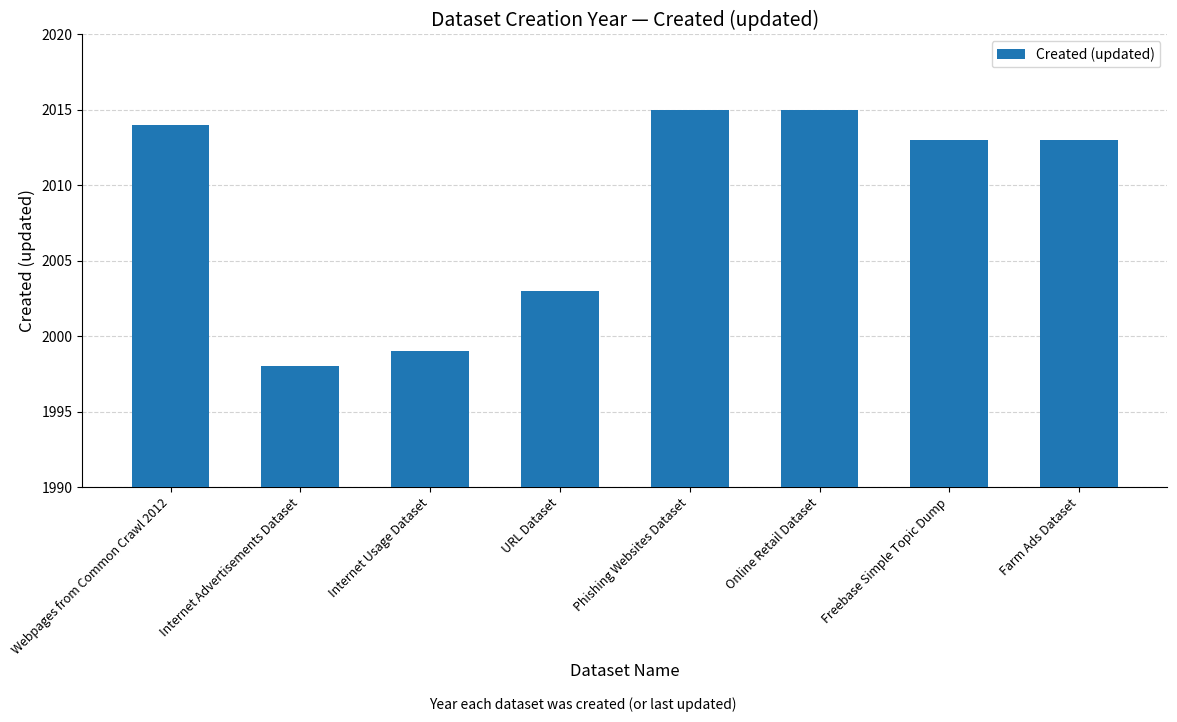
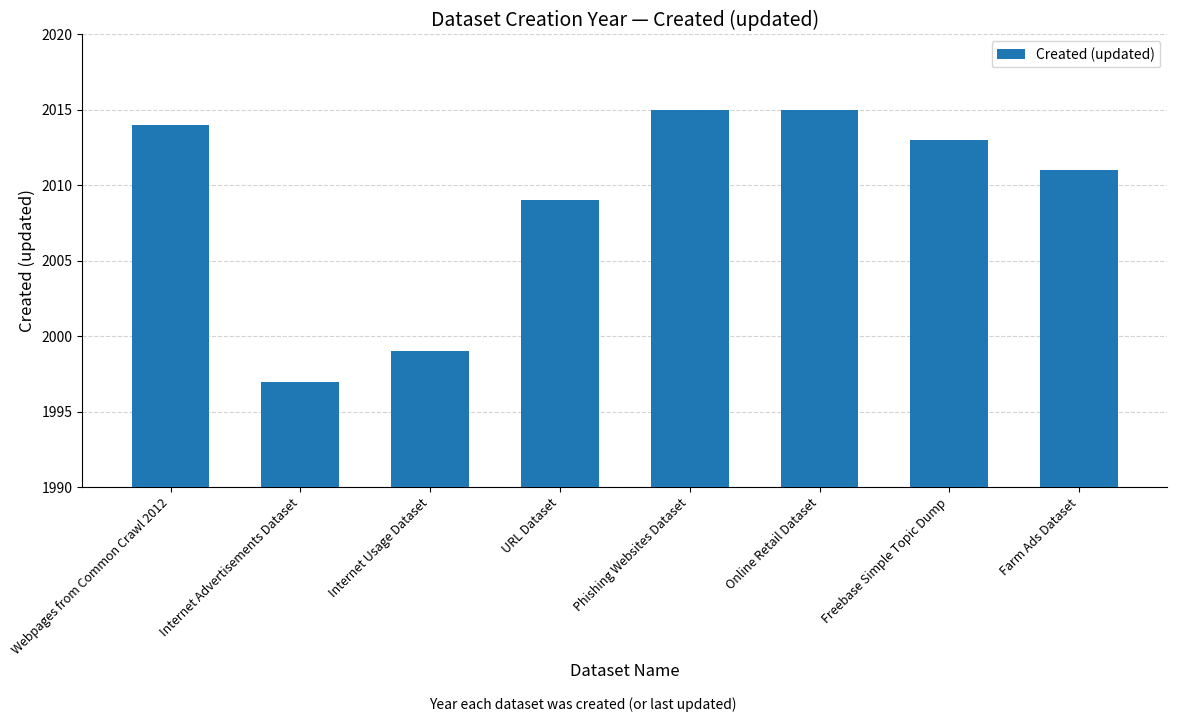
  {
    "Webpages from Common Crawl 2012": 2014,
-   "Internet Advertisements Dataset": 1998,
+   "Internet Advertisements Dataset": 1997,
    "Internet Usage Dataset": 1999,
-   "URL Dataset": 2003,
+   "URL Dataset": 2009,
    "Phishing Websites Dataset": 2015,
    "Online Retail Dataset": 2015,
    "Freebase Simple Topic Dump": 2013,
-   "Farm Ads Dataset": 2013
+   "Farm Ads Dataset": 2011
  }
